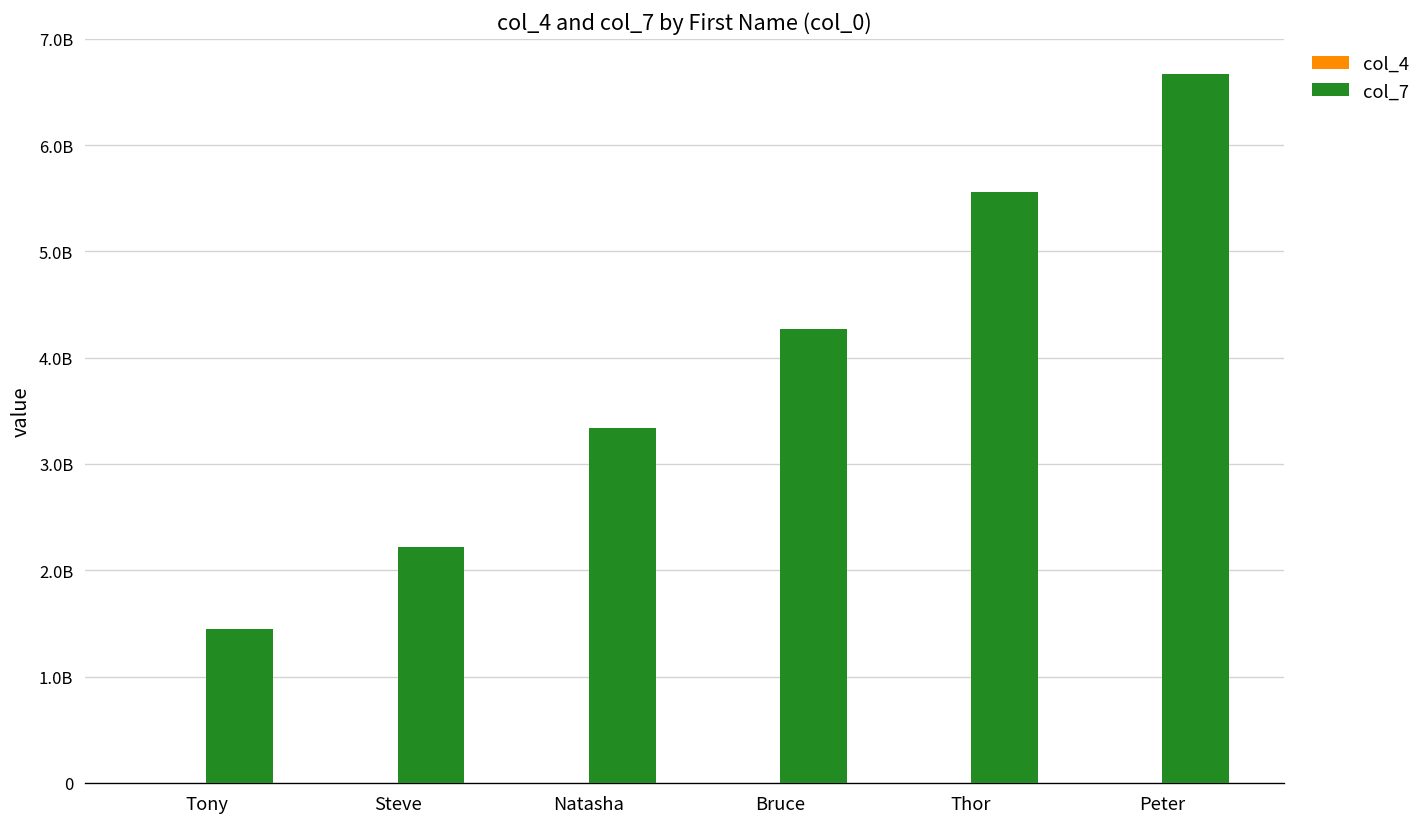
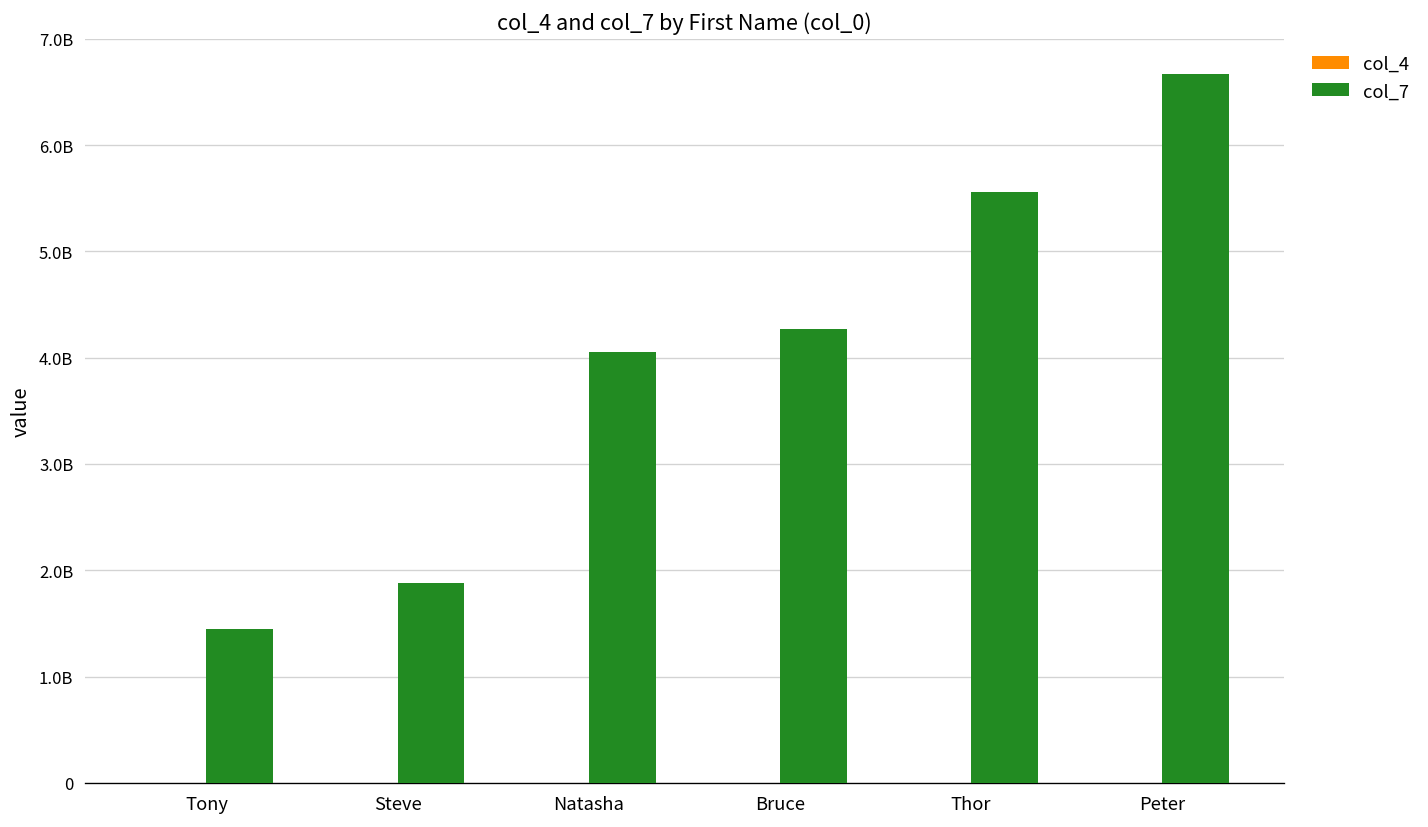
  {
    "col_7": {
      "Tony": 1400000000,
-     "Steve": 2200000000,
-     "Natasha": 3300000000,
+     "Steve": 1900000000,
+     "Natasha": 4100000000,
      "Bruce": 4300000000,
      "Thor": 5600000000,
      "Peter": 6700000000
    }
  }
